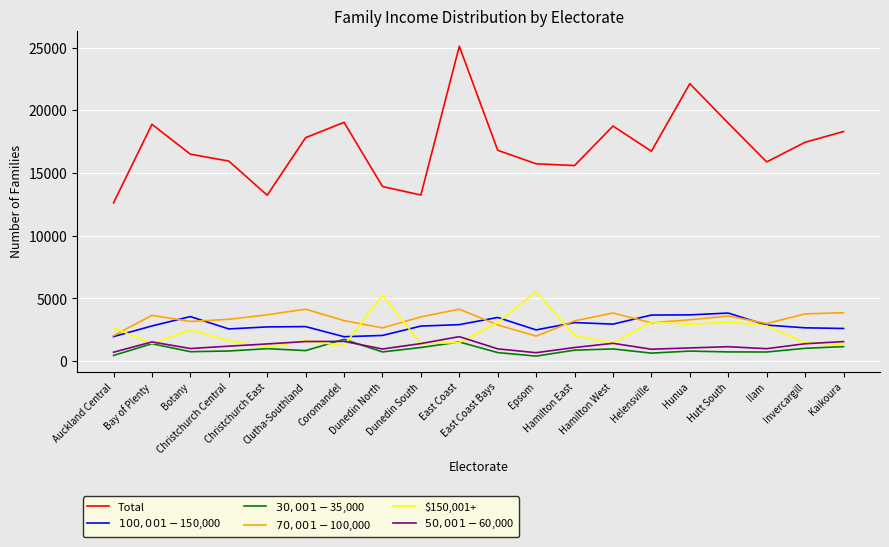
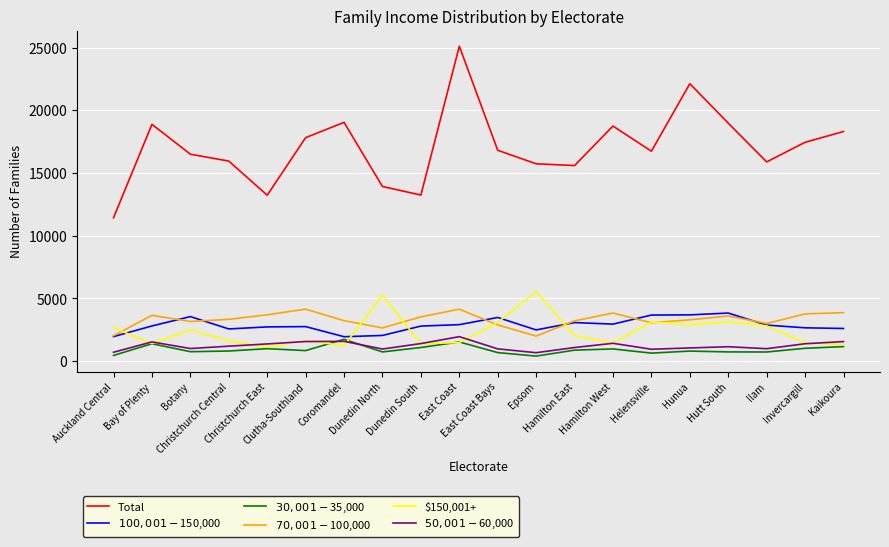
  {
    "Total": {
-     "Auckland Central": 12600,
+     "Auckland Central": 11400,
      "Bay of Plenty": 18900,
      "Botany": 16500,
      "Christchurch Central": 16000,
      "Christchurch East": 13200,
      "Clutha-Southland": 17800,
      "Coromandel": 19000,
      "Dunedin North": 13900,
      "Dunedin South": 13200,
      "East Coast": 25100,
      "East Coast Bays": 16800,
      "Epsom": 15700,
      "Hamilton East": 15600,
      "Hamilton West": 18800,
      "Helensville": 16700,
      "Hunua": 22100,
      "Hutt South": 19000,
      "Ilam": 15900,
      "Invercargill": 17500,
      "Kaikoura": 18300
    },
    "$150,001+": {
      "Auckland Central": 2700,
      "Botany": 2500,
      "Christchurch Central": 1600,
      "Coromandel": 1200,
      "Dunedin North": 5300,
      "Epsom": 5500,
      "Hamilton East": 2000,
      "Hunua": 2900,
      "Hutt South": 3100
    }
  }
